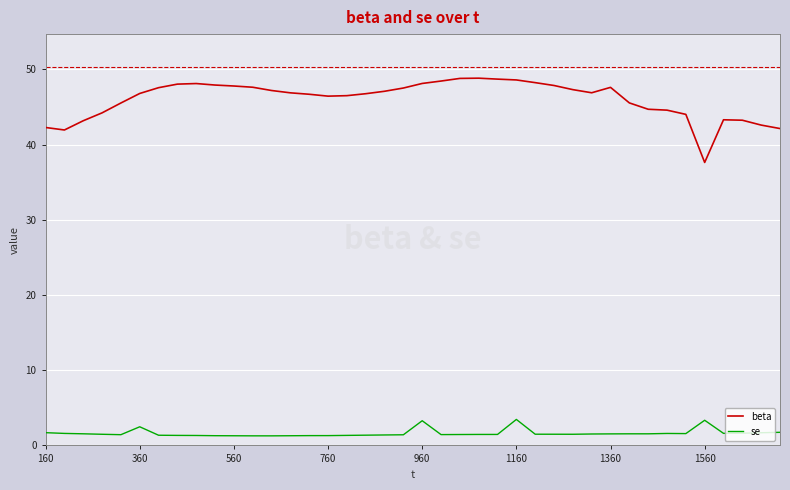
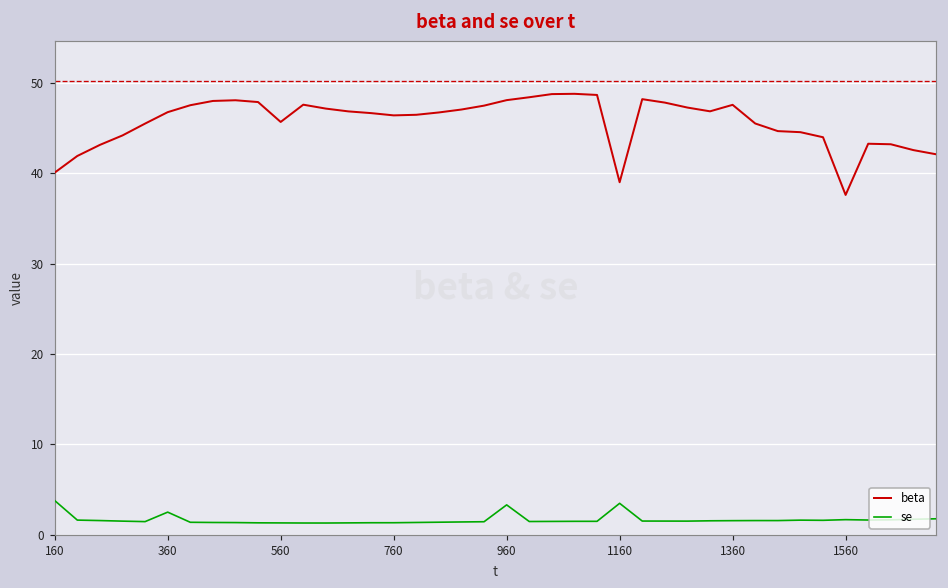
  {
    "beta": {
-     "160": 42,
+     "160": 40,
      "360": 47,
-     "560": 48,
+     "560": 46,
      "760": 46,
      "960": 48,
-     "1160": 49,
+     "1160": 39,
      "1360": 48,
      "1560": 38
    },
    "se": {
-     "160": 2,
+     "160": 4,
      "360": 2,
      "560": 1,
      "760": 1,
      "960": 3,
      "1160": 3,
      "1360": 2,
-     "1560": 3
+     "1560": 2
    }
  }
